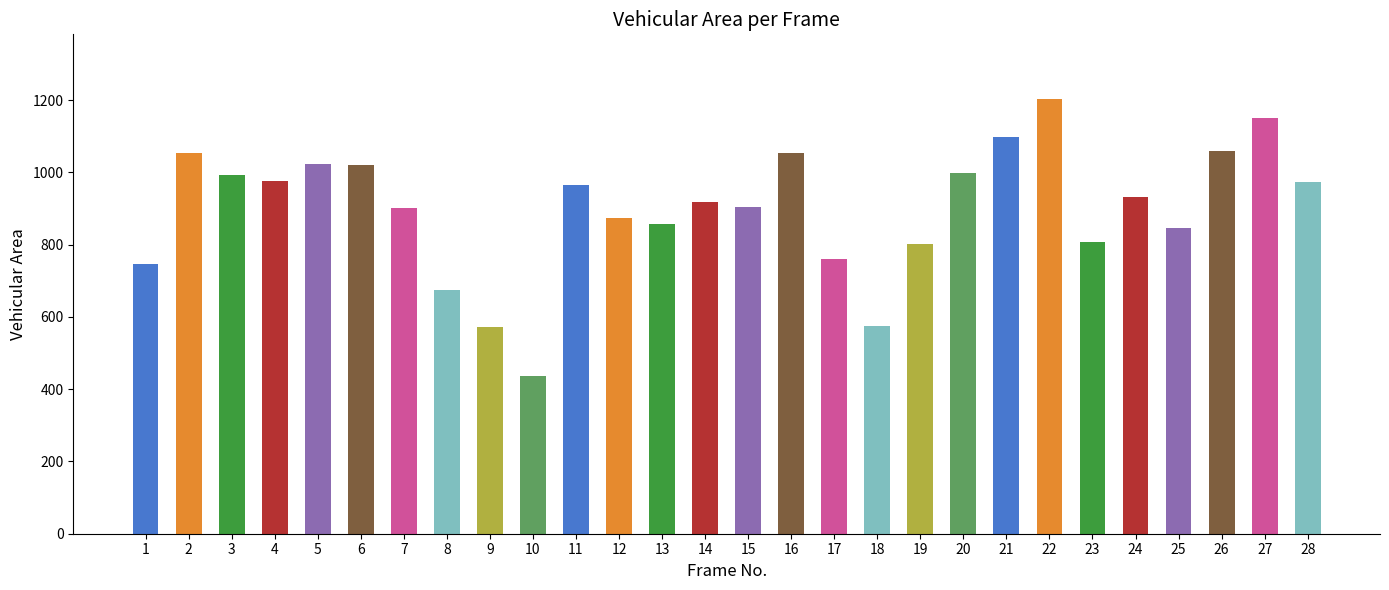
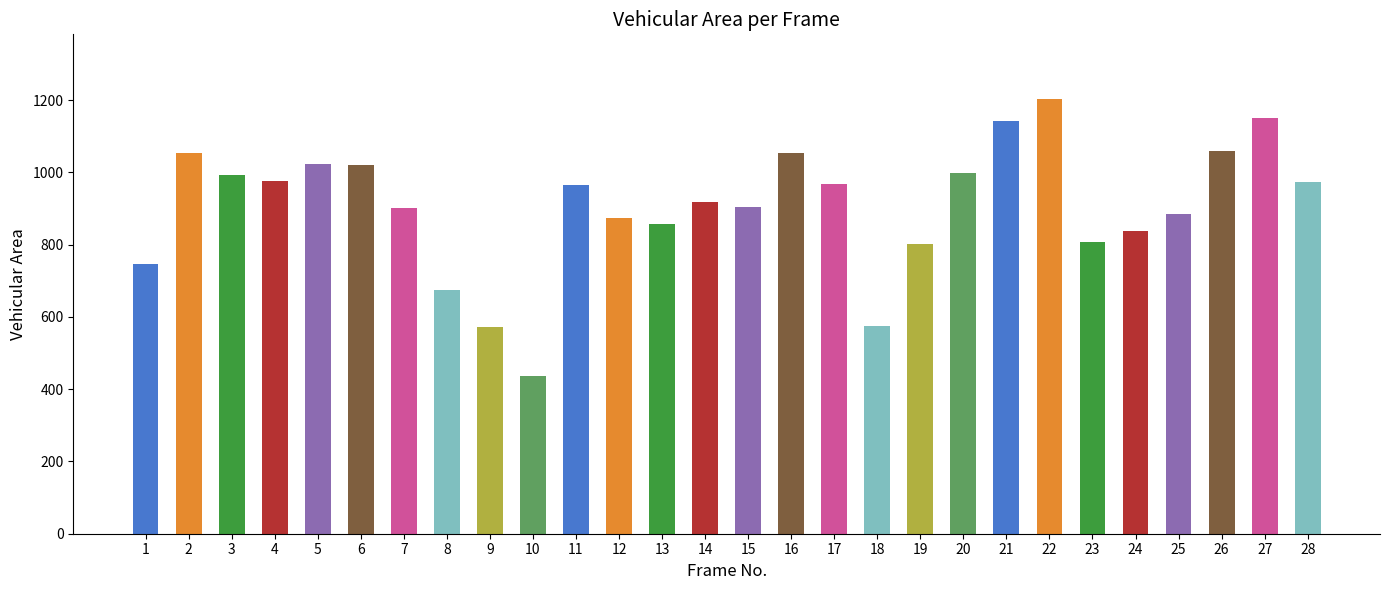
  {
    "1": 750,
    "2": 1050,
    "3": 990,
    "4": 980,
    "5": 1020,
    "6": 1020,
    "7": 900,
    "8": 670,
    "9": 570,
    "10": 440,
    "11": 960,
    "12": 880,
    "13": 860,
    "14": 920,
    "15": 910,
    "16": 1050,
-   "17": 760,
+   "17": 970,
    "18": 570,
    "19": 800,
    "20": 1000,
-   "21": 1100,
+   "21": 1140,
    "22": 1200,
    "23": 810,
-   "24": 930,
-   "25": 850,
+   "24": 840,
+   "25": 890,
    "26": 1060,
    "27": 1150,
    "28": 970
  }
